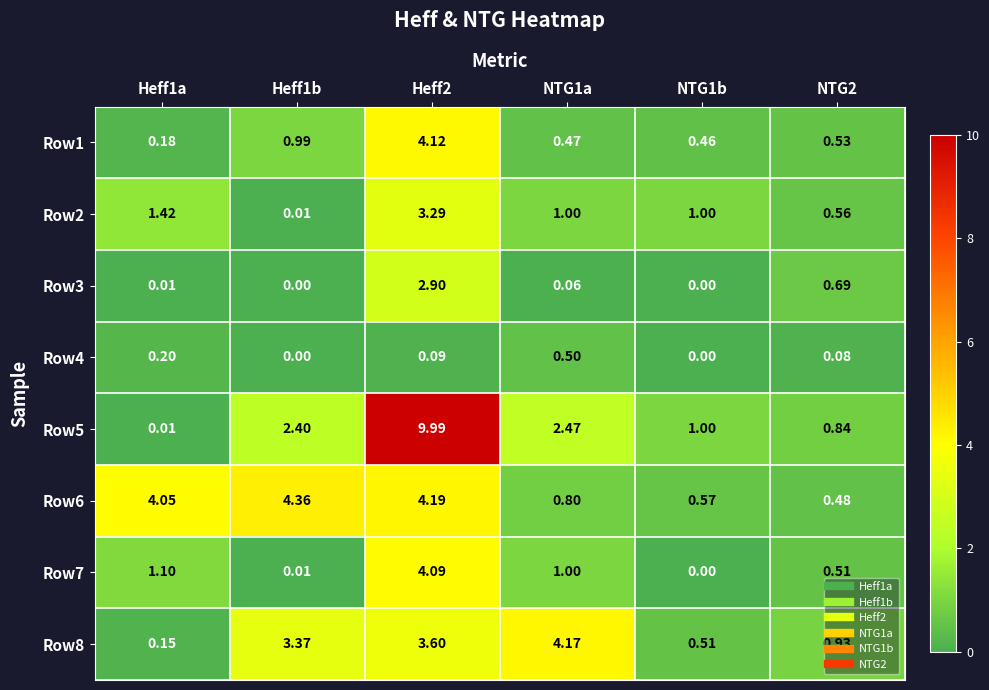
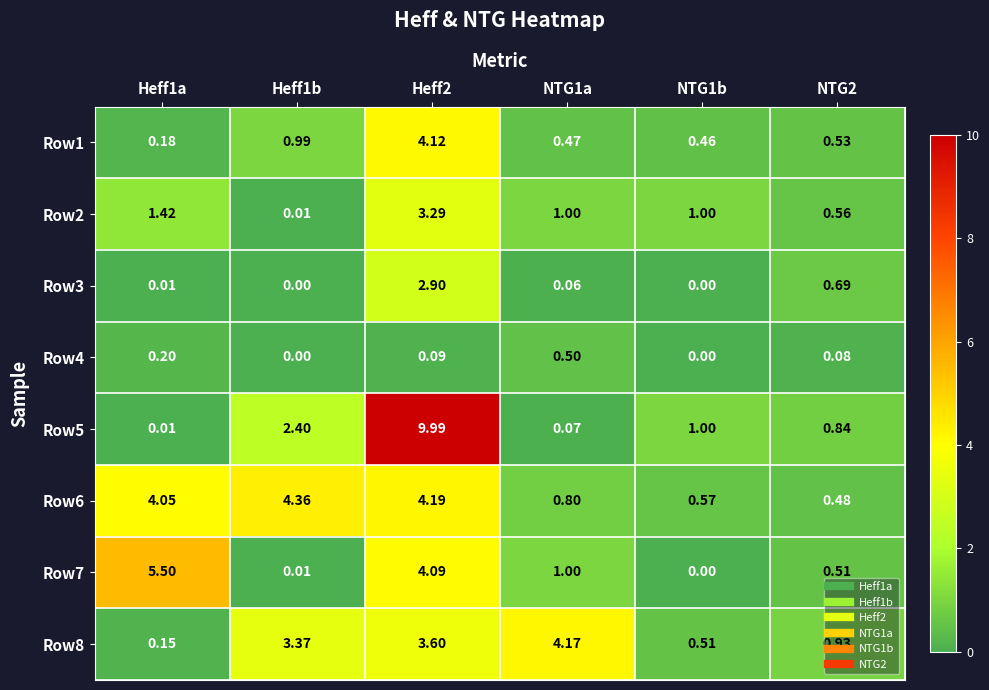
  {
    "Row1": {
      "Heff1a": 0.18,
      "Heff1b": 0.99,
      "Heff2": 4.12,
      "NTG1a": 0.47,
      "NTG1b": 0.46,
      "NTG2": 0.53
    },
    "Row2": {
      "Heff1a": 1.42,
      "Heff1b": 0.01,
      "Heff2": 3.29,
      "NTG1a": 1.00,
      "NTG1b": 1.00,
      "NTG2": 0.56
    },
    "Row3": {
      "Heff1a": 0.01,
      "Heff1b": 0.00,
      "Heff2": 2.90,
      "NTG1a": 0.06,
      "NTG1b": 0.00,
      "NTG2": 0.69
    },
    "Row4": {
      "Heff1a": 0.20,
      "Heff1b": 0.00,
      "Heff2": 0.09,
      "NTG1a": 0.50,
      "NTG1b": 0.00,
      "NTG2": 0.08
    },
    "Row5": {
      "Heff1a": 0.01,
      "Heff1b": 2.40,
      "Heff2": 9.99,
-     "NTG1a": 2.47,
+     "NTG1a": 0.07,
      "NTG1b": 1.00,
      "NTG2": 0.84
    },
    "Row6": {
      "Heff1a": 4.05,
      "Heff1b": 4.36,
      "Heff2": 4.19,
      "NTG1a": 0.80,
      "NTG1b": 0.57,
      "NTG2": 0.48
    },
    "Row7": {
-     "Heff1a": 1.10,
+     "Heff1a": 5.50,
      "Heff1b": 0.01,
      "Heff2": 4.09,
      "NTG1a": 1.00,
      "NTG1b": 0.00
    },
    "Row8": {
      "Heff1a": 0.15,
      "Heff1b": 3.37,
      "Heff2": 3.60,
      "NTG1a": 4.17,
      "NTG1b": 0.51
    }
  }
